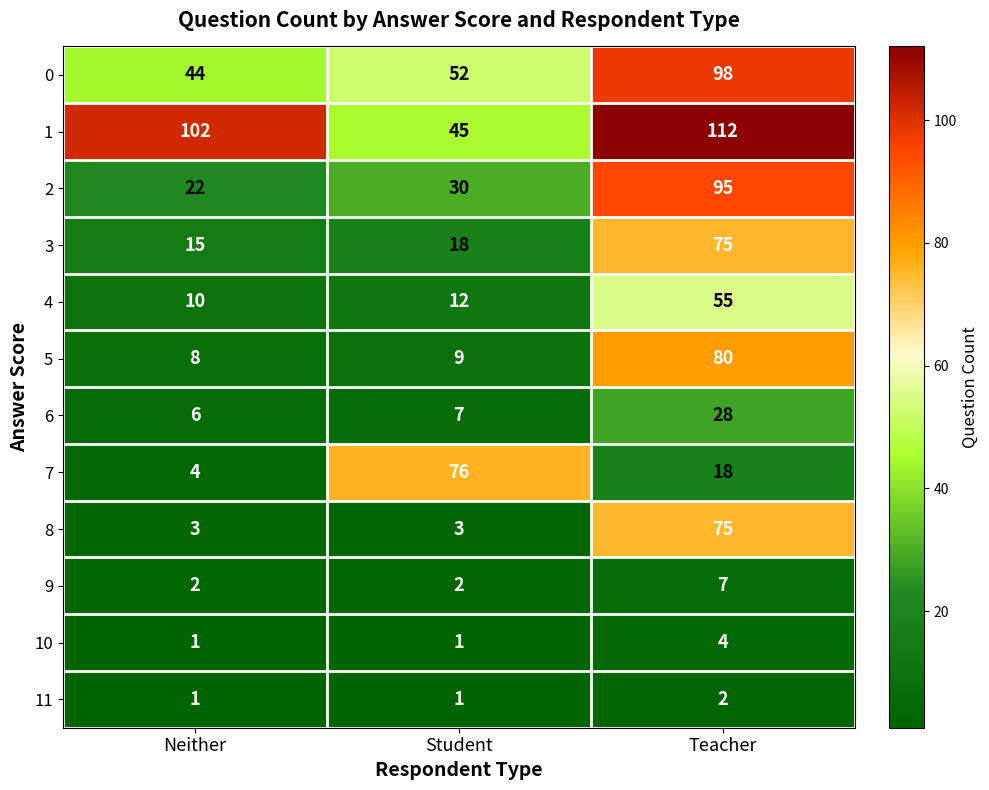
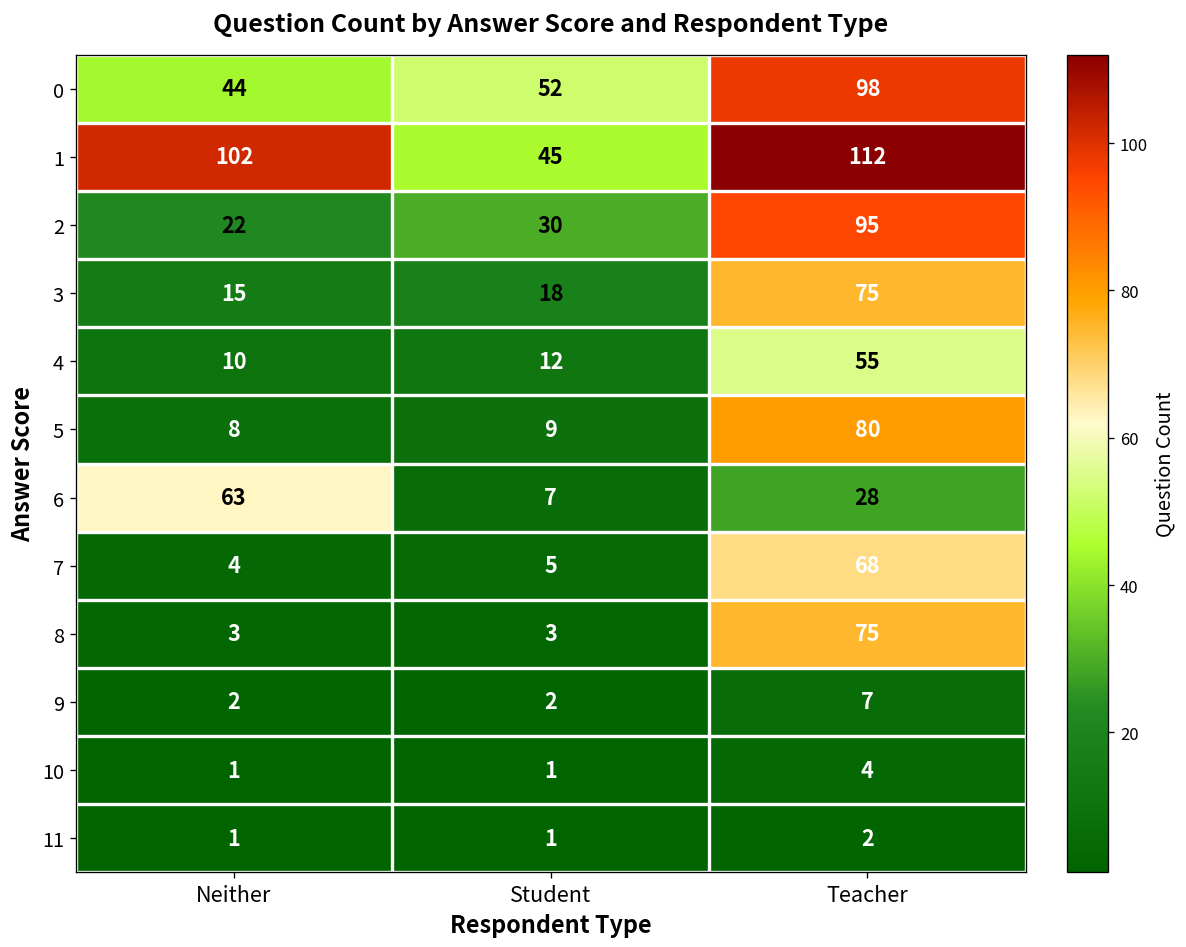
  {
    "0": {
      "Neither": 44,
      "Student": 52,
      "Teacher": 98
    },
    "1": {
      "Neither": 102,
      "Student": 45,
      "Teacher": 112
    },
    "2": {
      "Neither": 22,
      "Student": 30,
      "Teacher": 95
    },
    "3": {
      "Neither": 15,
      "Student": 18,
      "Teacher": 75
    },
    "4": {
      "Neither": 10,
      "Student": 12,
      "Teacher": 55
    },
    "5": {
      "Neither": 8,
      "Student": 9,
      "Teacher": 80
    },
    "6": {
-     "Neither": 6,
+     "Neither": 63,
      "Student": 7,
      "Teacher": 28
    },
    "7": {
      "Neither": 4,
-     "Student": 76,
-     "Teacher": 18
+     "Student": 5,
+     "Teacher": 68
    },
    "8": {
      "Neither": 3,
      "Student": 3,
      "Teacher": 75
    },
    "9": {
      "Neither": 2,
      "Student": 2,
      "Teacher": 7
    },
    "10": {
      "Neither": 1,
      "Student": 1,
      "Teacher": 4
    },
    "11": {
      "Neither": 1,
      "Student": 1,
      "Teacher": 2
    }
  }
